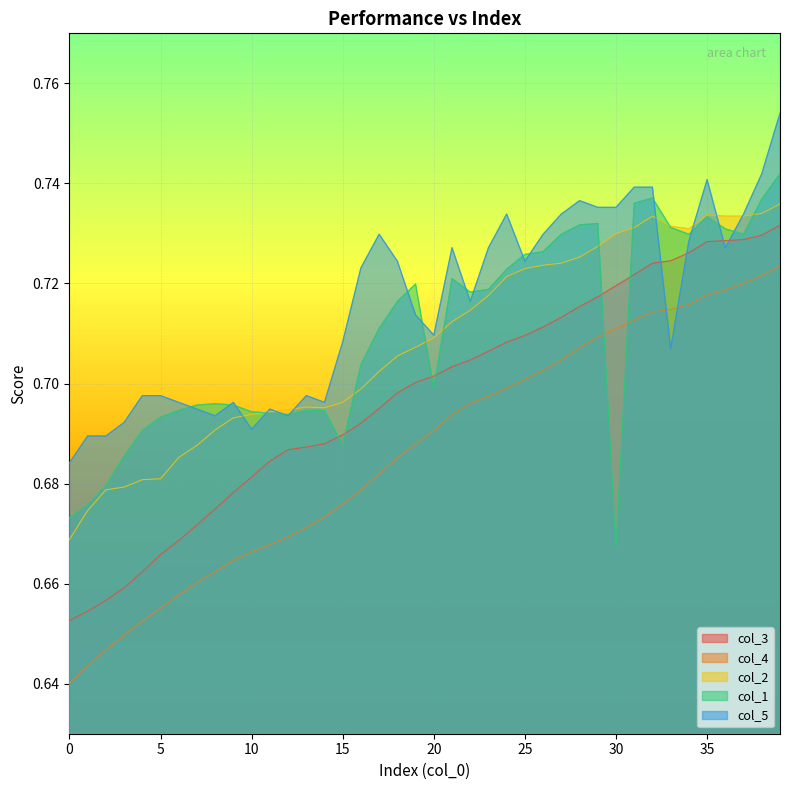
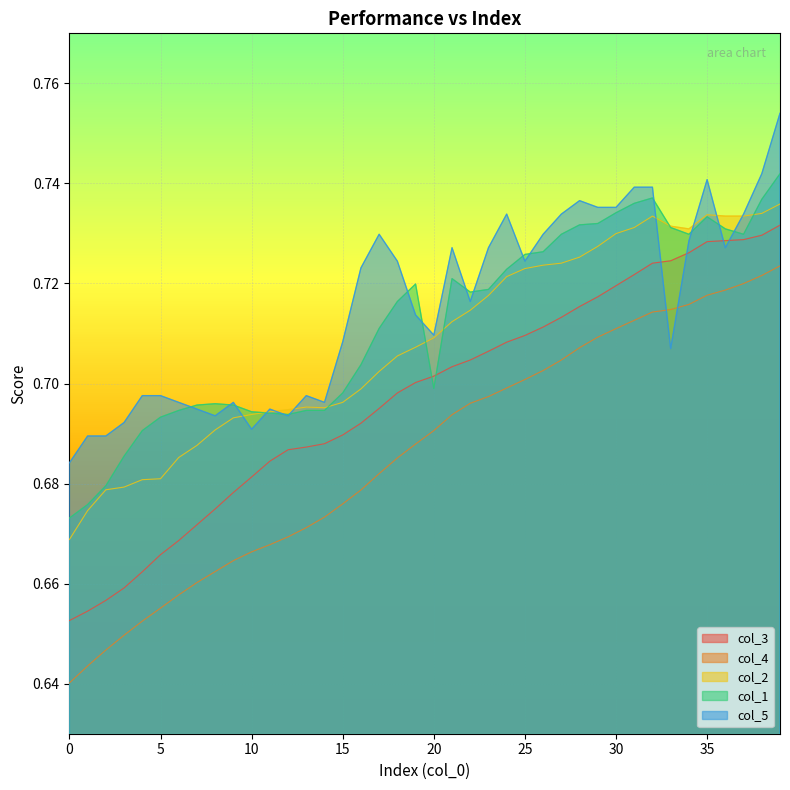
  {
    "col_2": {
      "0": 0.669,
      "5": 0.681,
      "10": 0.694,
      "15": 0.696,
      "20": 0.709,
      "25": 0.723,
      "30": 0.730
    },
    "col_1": {
      "0": 0.673,
      "5": 0.693,
      "10": 0.694,
-     "15": 0.688,
+     "15": 0.698,
      "20": 0.699,
      "25": 0.726,
-     "30": 0.667
+     "30": 0.734
    },
    "col_5": {
      "0": 0.684,
      "5": 0.698,
      "10": 0.691,
      "15": 0.708,
      "20": 0.710,
      "25": 0.724,
      "30": 0.735,
      "35": 0.741
    }
  }
